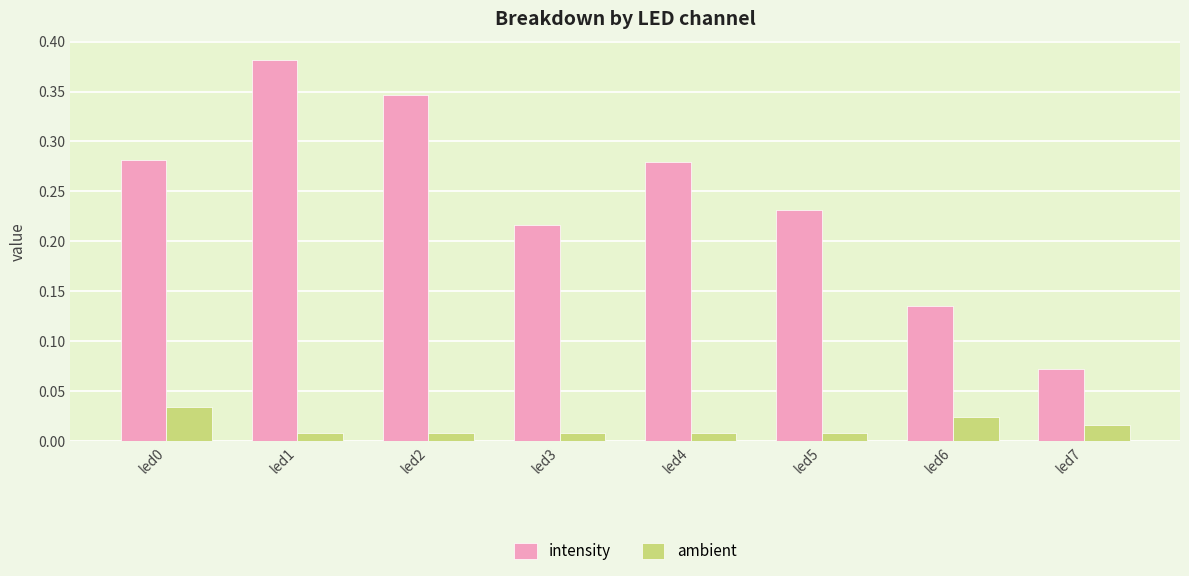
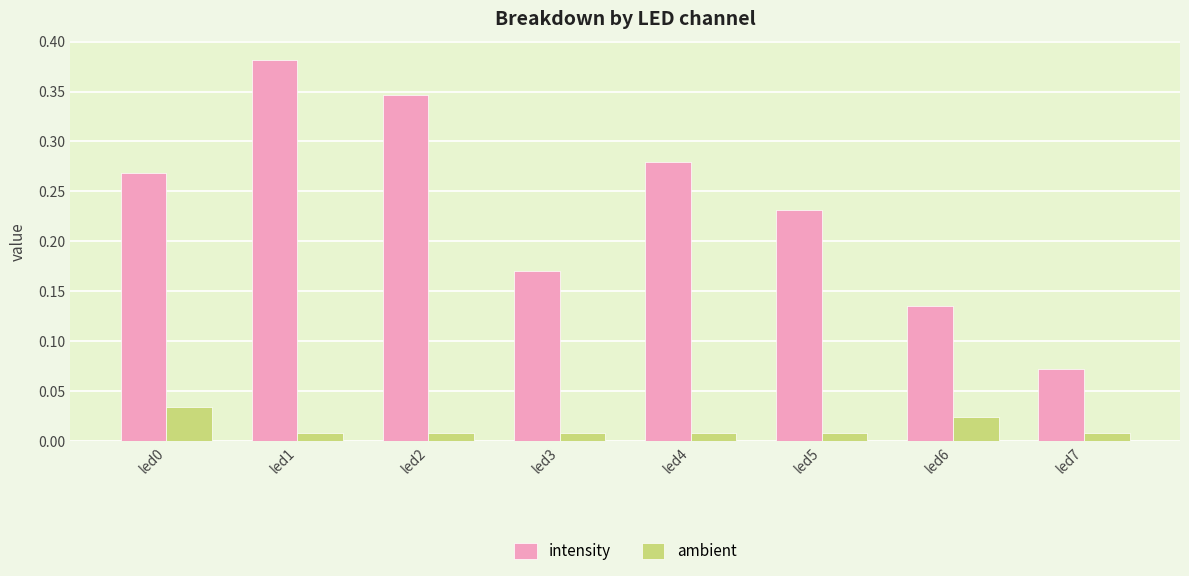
  {
    "intensity": {
-     "led0": 0.28,
+     "led0": 0.27,
      "led1": 0.38,
      "led2": 0.35,
-     "led3": 0.22,
+     "led3": 0.17,
      "led4": 0.28,
      "led5": 0.23,
      "led6": 0.14,
      "led7": 0.07
    },
    "ambient": {
      "led0": 0.03,
      "led1": 0.01,
      "led2": 0.01,
      "led3": 0.01,
      "led4": 0.01,
      "led5": 0.01,
      "led6": 0.02,
-     "led7": 0.02
+     "led7": 0.01
    }
  }
